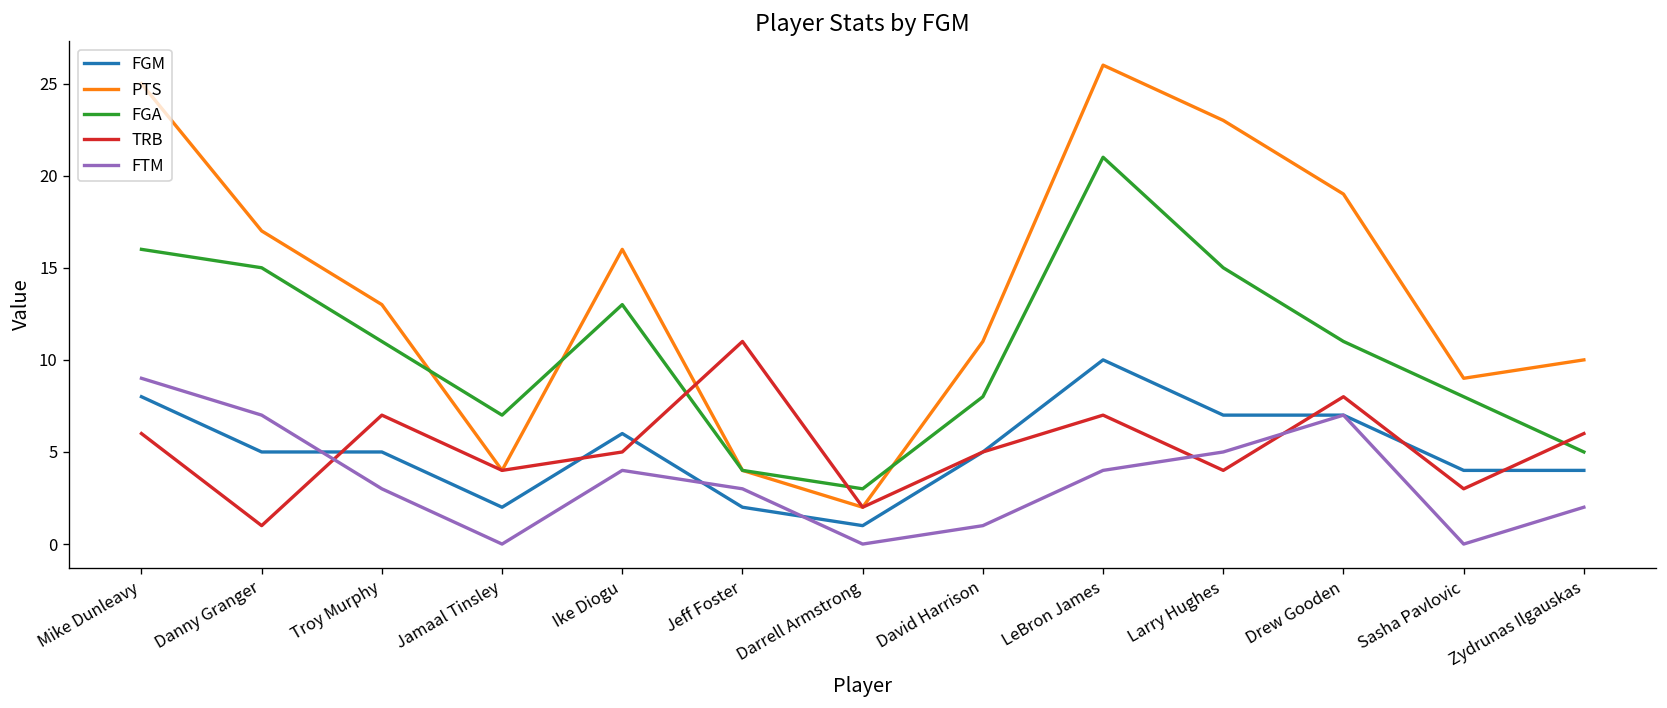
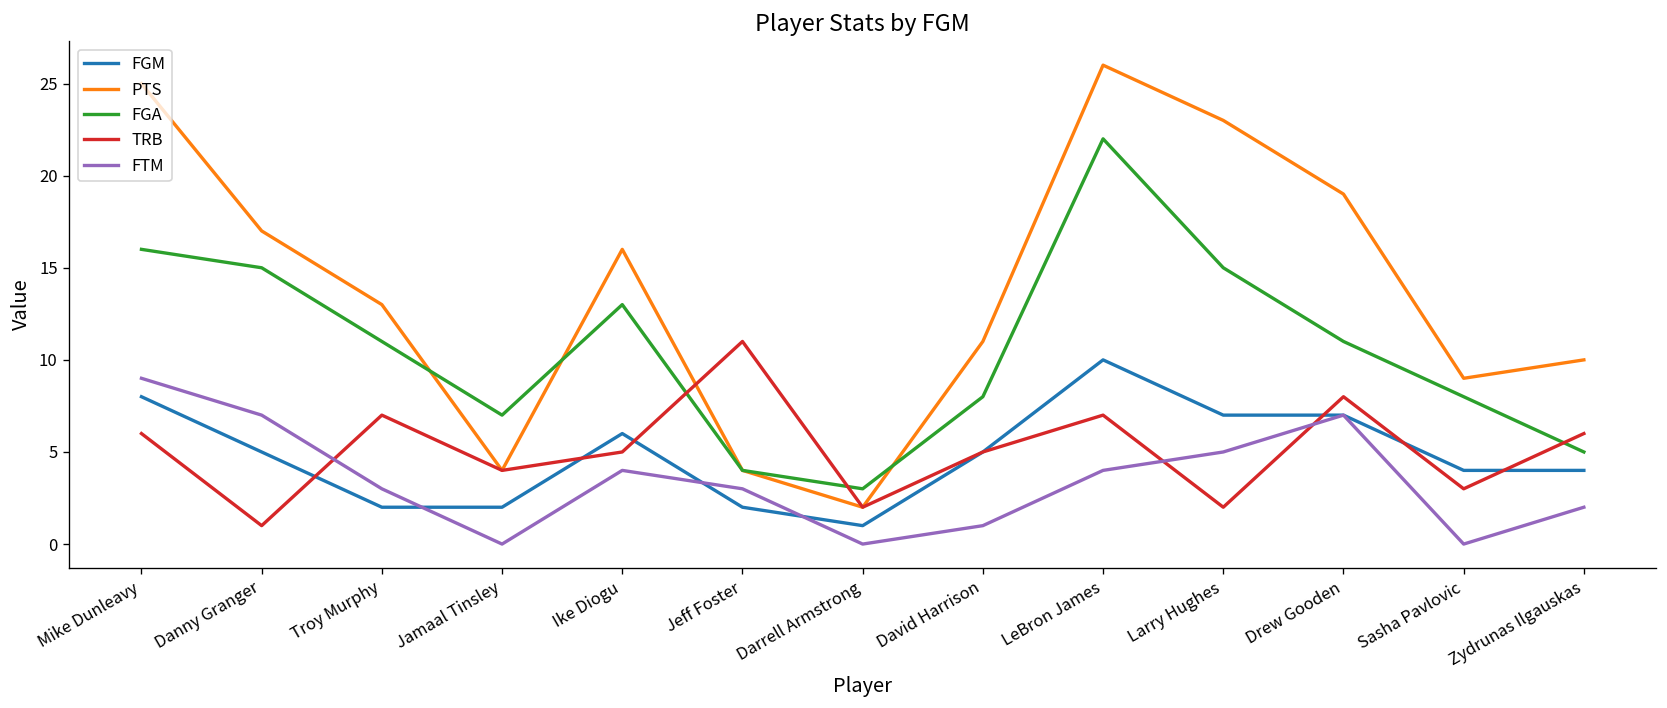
  {
    "FGM": {
      "Mike Dunleavy": 8,
      "Danny Granger": 5,
-     "Troy Murphy": 5,
+     "Troy Murphy": 2,
      "Jamaal Tinsley": 2,
      "Ike Diogu": 6,
      "Jeff Foster": 2,
      "Darrell Armstrong": 1,
      "LeBron James": 10,
      "Larry Hughes": 7,
      "Sasha Pavlovic": 4,
      "Zydrunas Ilgauskas": 4
    },
    "PTS": {
      "Danny Granger": 17,
      "Troy Murphy": 13,
      "Ike Diogu": 16,
      "David Harrison": 11,
      "LeBron James": 26,
      "Larry Hughes": 23,
      "Drew Gooden": 19,
      "Sasha Pavlovic": 9,
      "Zydrunas Ilgauskas": 10
    },
    "FGA": {
      "Mike Dunleavy": 16,
      "Danny Granger": 15,
      "Troy Murphy": 11,
      "Jamaal Tinsley": 7,
      "Ike Diogu": 13,
      "Darrell Armstrong": 3,
      "David Harrison": 8,
-     "LeBron James": 21,
+     "LeBron James": 22,
      "Larry Hughes": 15,
      "Drew Gooden": 11,
      "Sasha Pavlovic": 8,
      "Zydrunas Ilgauskas": 5
    },
    "TRB": {
      "Mike Dunleavy": 6,
      "Danny Granger": 1,
      "Troy Murphy": 7,
      "Ike Diogu": 5,
      "Jeff Foster": 11,
      "LeBron James": 7,
-     "Larry Hughes": 4,
+     "Larry Hughes": 2,
      "Drew Gooden": 8,
      "Sasha Pavlovic": 3,
      "Zydrunas Ilgauskas": 6
    },
    "FTM": {
      "Mike Dunleavy": 9,
      "Danny Granger": 7,
      "Troy Murphy": 3,
      "Jamaal Tinsley": 0,
      "Ike Diogu": 4,
      "Jeff Foster": 3,
      "Darrell Armstrong": 0,
      "David Harrison": 1,
      "LeBron James": 4,
      "Larry Hughes": 5,
      "Sasha Pavlovic": 0,
      "Zydrunas Ilgauskas": 2
    }
  }
